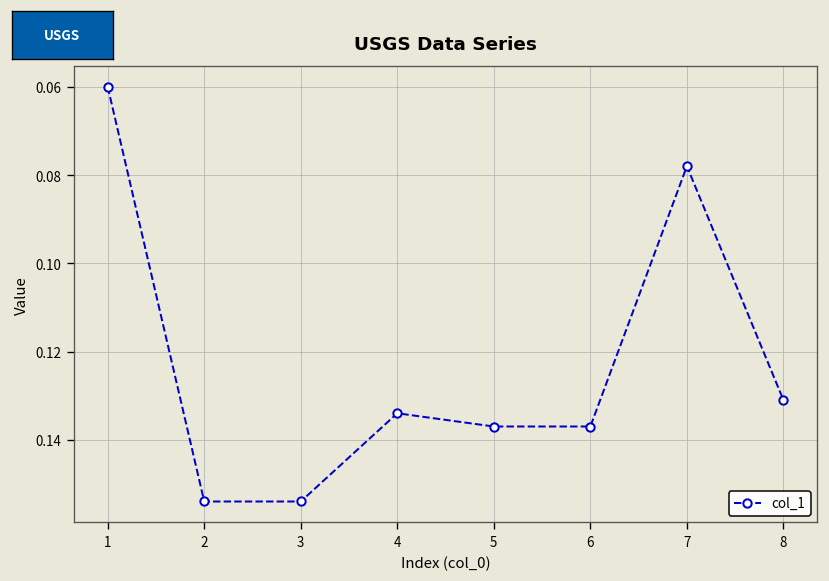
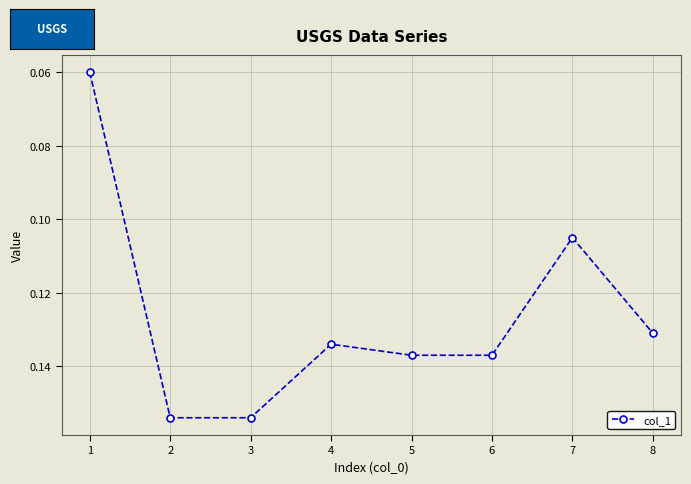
  {
    "1": 0.060,
    "2": 0.154,
    "3": 0.154,
    "4": 0.134,
    "5": 0.137,
    "6": 0.137,
-   "7": 0.078,
+   "7": 0.105,
    "8": 0.131
  }
